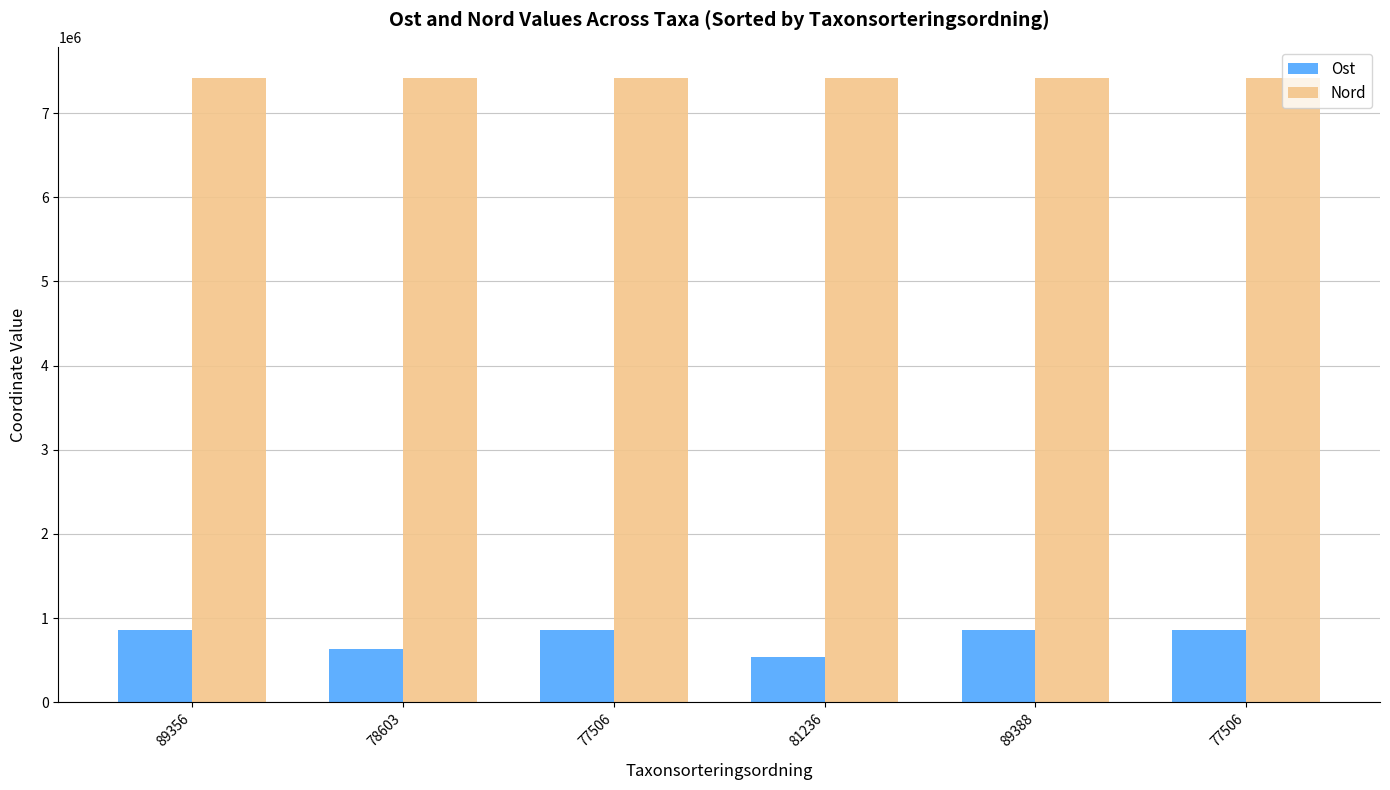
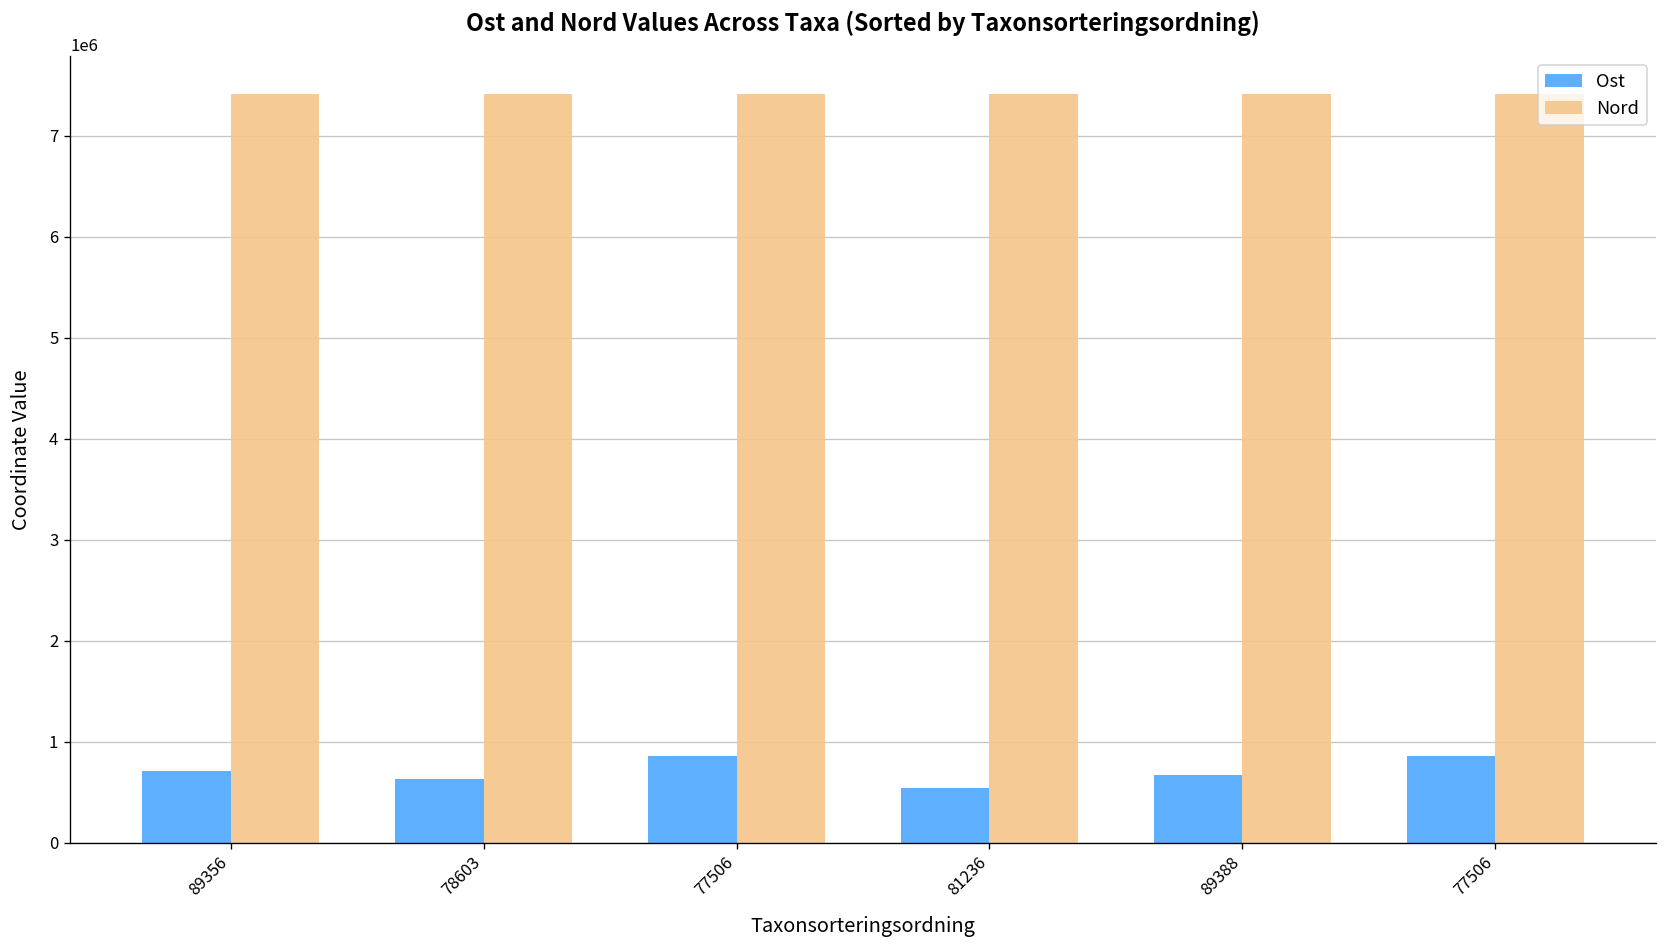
  {
    "Ost": {
-     "89356": 900000,
+     "89356": 700000,
      "78603": 600000,
      "81236": 500000,
-     "89388": 900000
+     "89388": 700000
    },
    "Nord": {
      "89356": 7400000,
      "78603": 7400000,
      "81236": 7400000,
      "89388": 7400000
    }
  }
